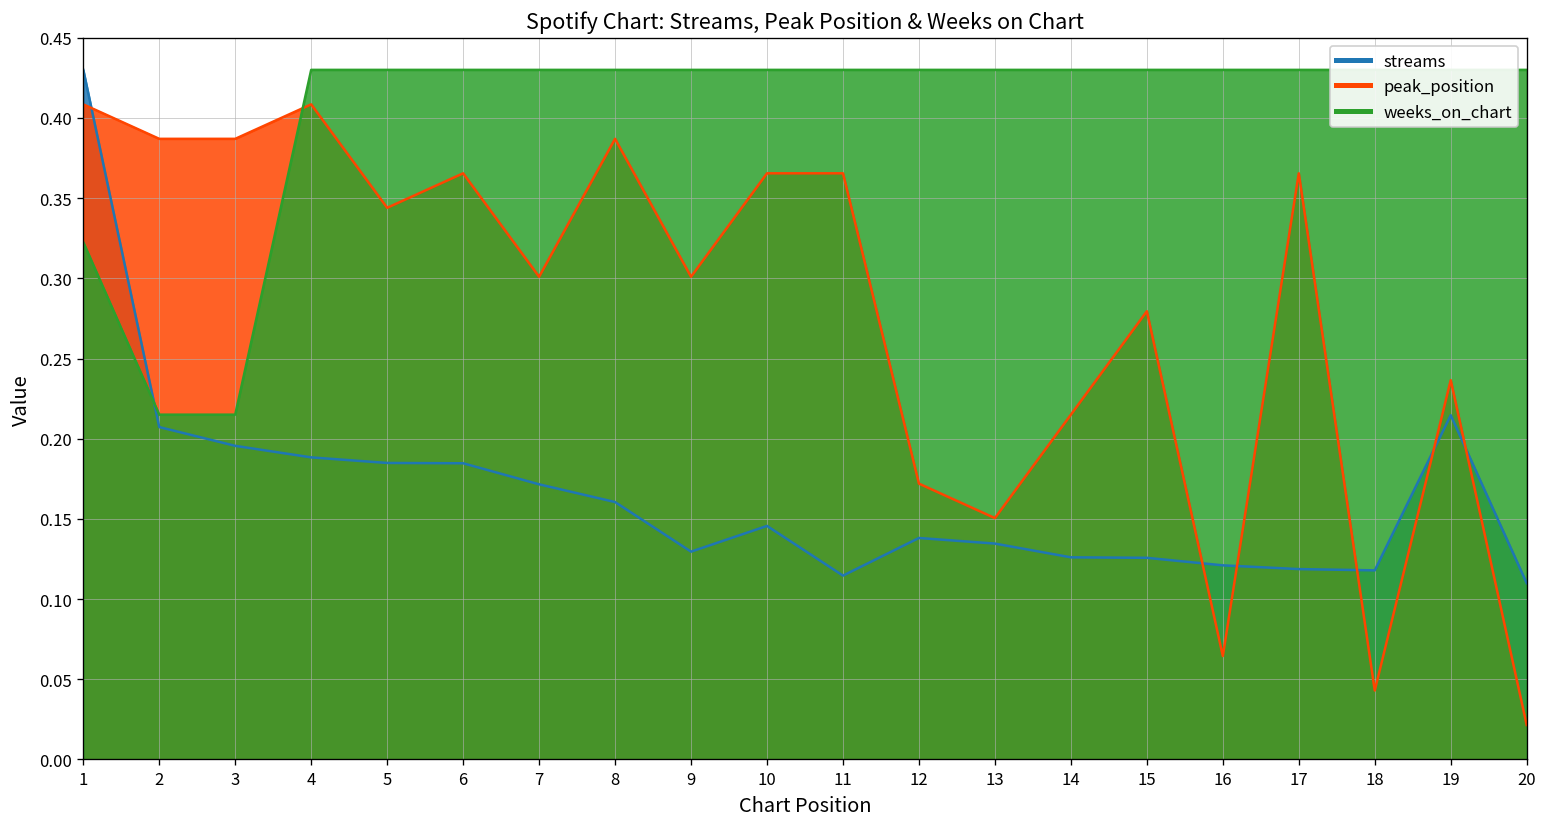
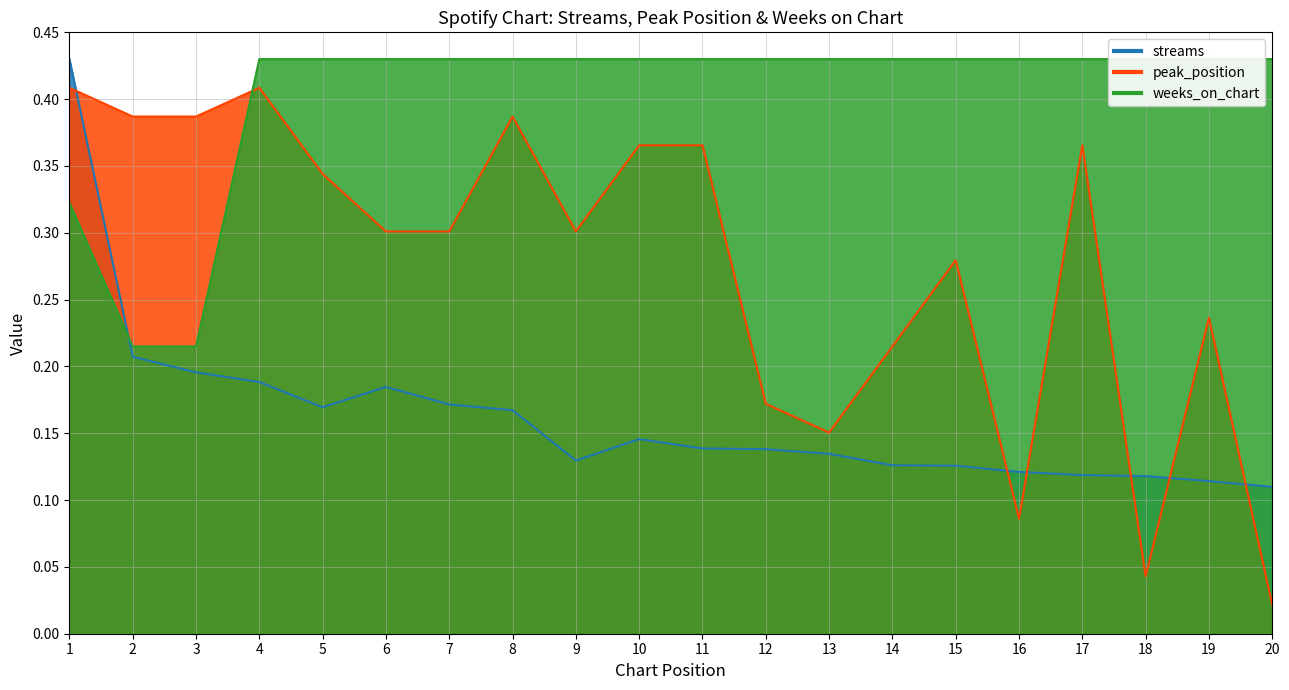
  {
    "streams": {
      "1": 0.430,
      "2": 0.207,
      "3": 0.196,
      "4": 0.188,
-     "5": 0.185,
+     "5": 0.169,
      "6": 0.185,
      "7": 0.172,
-     "8": 0.161,
+     "8": 0.167,
      "9": 0.130,
      "10": 0.146,
-     "11": 0.115,
+     "11": 0.139,
      "12": 0.138,
      "13": 0.135,
      "14": 0.126,
      "15": 0.126,
      "16": 0.121,
      "17": 0.119,
      "18": 0.118,
-     "19": 0.215,
+     "19": 0.114,
      "20": 0.110
    },
    "peak_position": {
      "1": 0.409,
      "2": 0.387,
      "3": 0.387,
      "4": 0.409,
      "5": 0.344,
-     "6": 0.366,
+     "6": 0.301,
      "7": 0.301,
      "8": 0.387,
      "9": 0.301,
      "10": 0.366,
      "11": 0.366,
      "12": 0.172,
      "13": 0.151,
      "14": 0.215,
      "15": 0.280,
-     "16": 0.065,
+     "16": 0.086,
      "17": 0.366,
      "18": 0.043,
      "19": 0.237,
      "20": 0.022
    },
    "weeks_on_chart": {
      "1": 0.323,
      "2": 0.215,
      "3": 0.215,
      "4": 0.430,
      "5": 0.430,
      "6": 0.430,
      "7": 0.430,
      "8": 0.430,
      "9": 0.430,
      "10": 0.430,
      "11": 0.430,
      "12": 0.430,
      "13": 0.430,
      "14": 0.430,
      "15": 0.430,
      "16": 0.430,
      "17": 0.430,
      "20": 0.430
    }
  }
